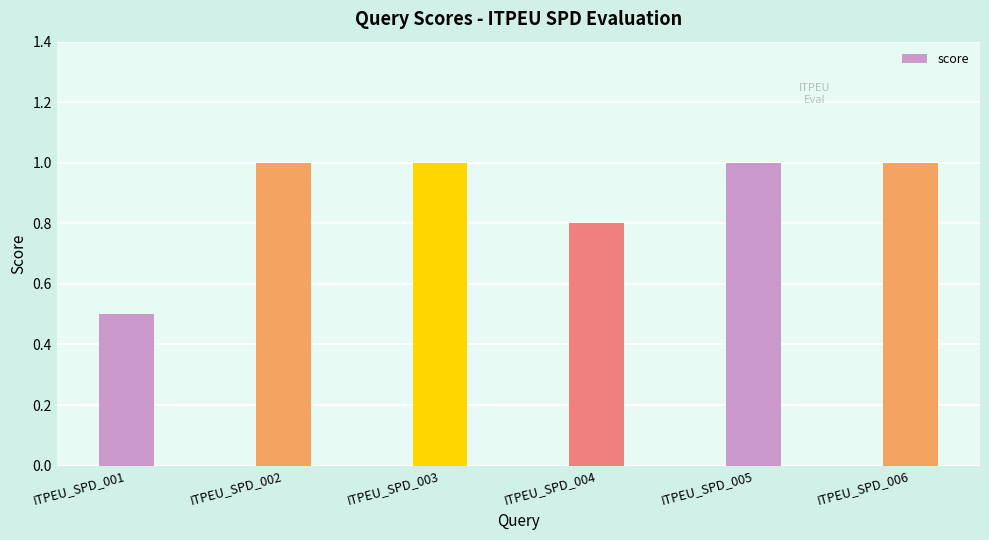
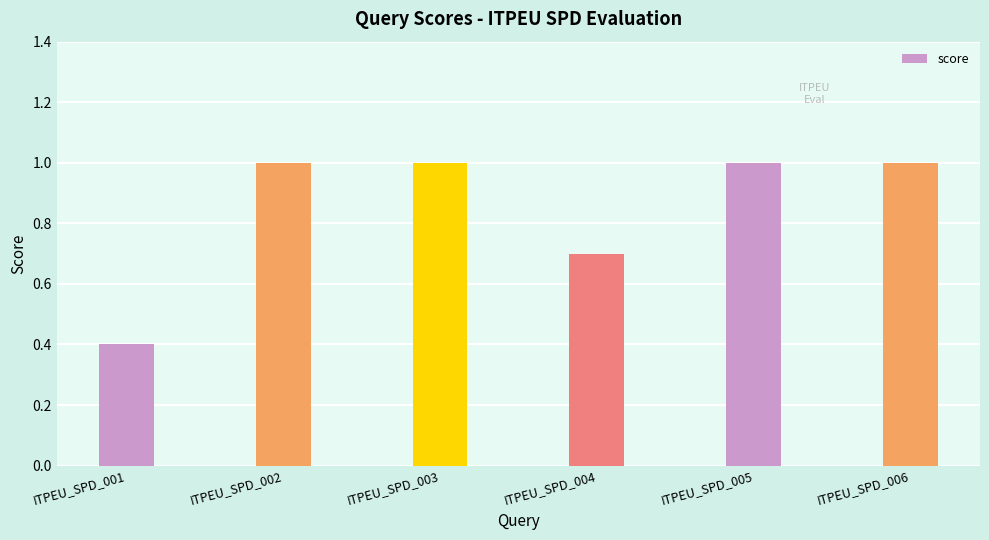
  {
-   "ITPEU_SPD_001": 0.5,
+   "ITPEU_SPD_001": 0.4,
    "ITPEU_SPD_002": 1.0,
    "ITPEU_SPD_003": 1.0,
-   "ITPEU_SPD_004": 0.8,
+   "ITPEU_SPD_004": 0.7,
    "ITPEU_SPD_005": 1.0,
    "ITPEU_SPD_006": 1.0
  }
